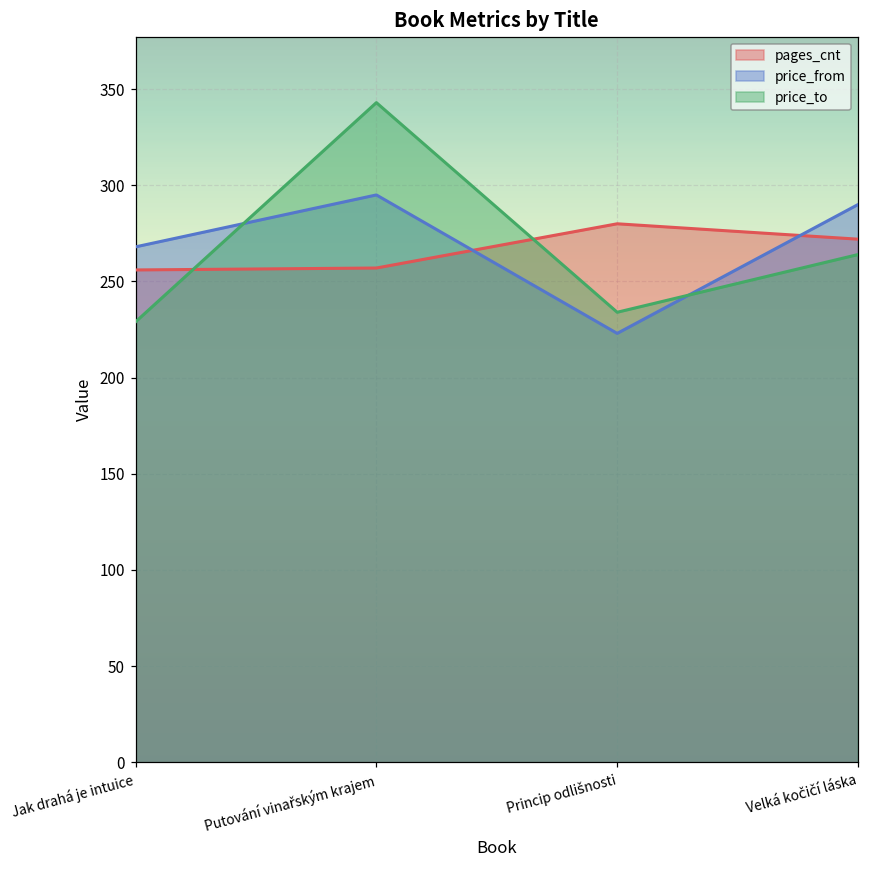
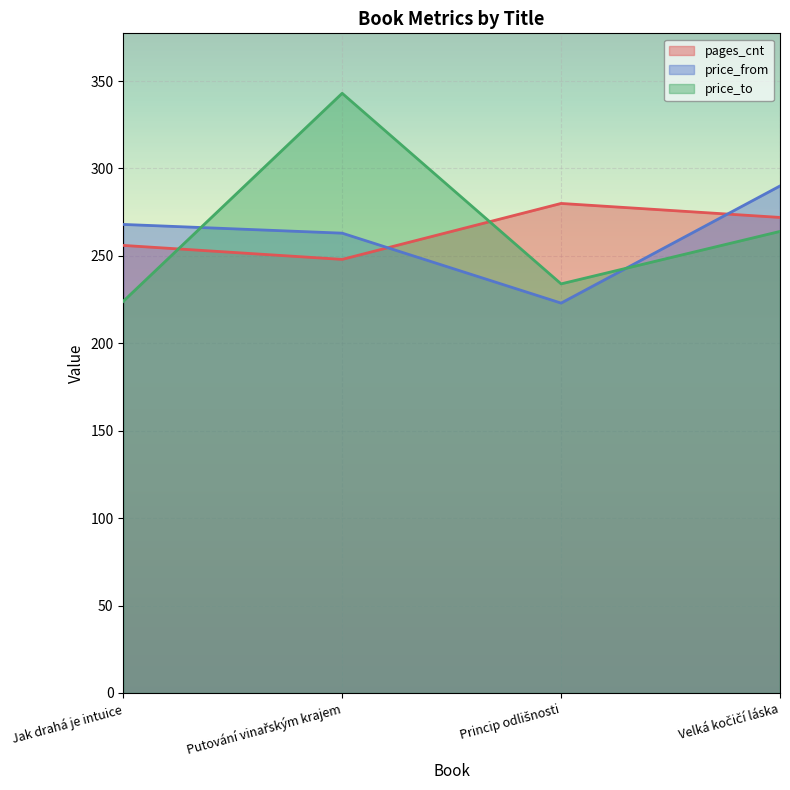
  {
    "pages_cnt": {
      "Jak drahá je intuice": 256,
-     "Putování vinařským krajem": 257,
+     "Putování vinařským krajem": 248,
      "Princip odlišnosti": 280,
      "Velká kočičí láska": 272
    },
    "price_from": {
      "Jak drahá je intuice": 268,
-     "Putování vinařským krajem": 295,
+     "Putování vinařským krajem": 263,
      "Princip odlišnosti": 223,
      "Velká kočičí láska": 290
    },
    "price_to": {
-     "Jak drahá je intuice": 229,
+     "Jak drahá je intuice": 224,
      "Putování vinařským krajem": 343,
      "Princip odlišnosti": 234,
      "Velká kočičí láska": 264
    }
  }
